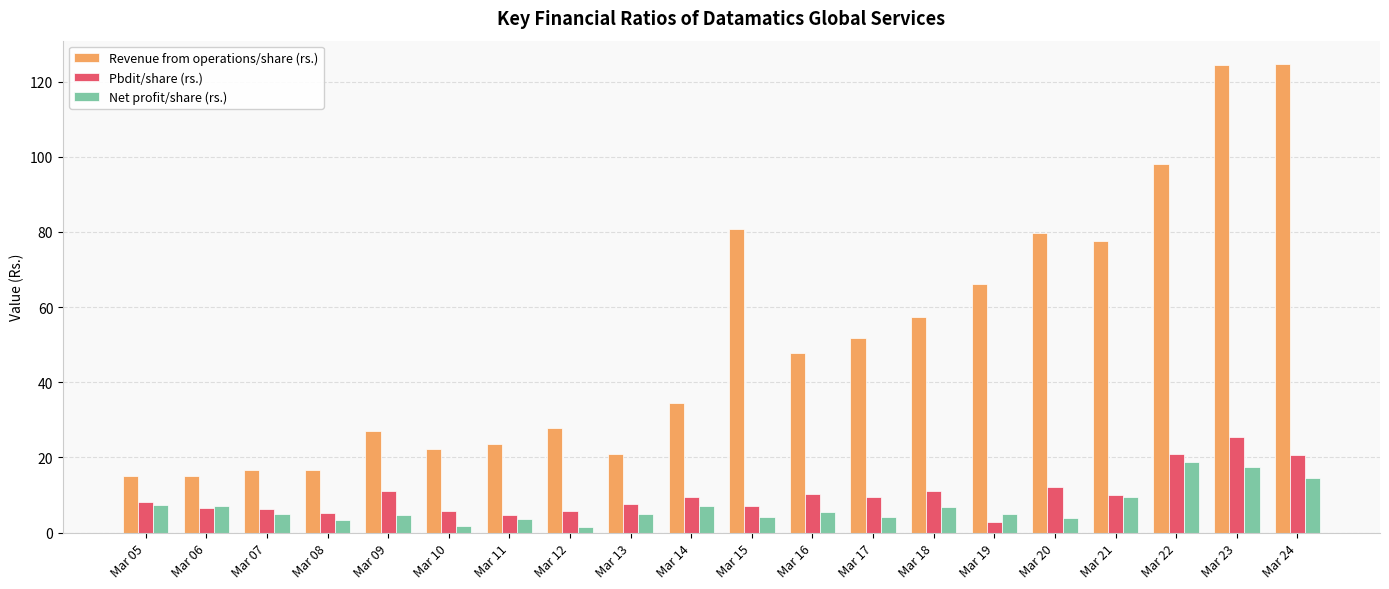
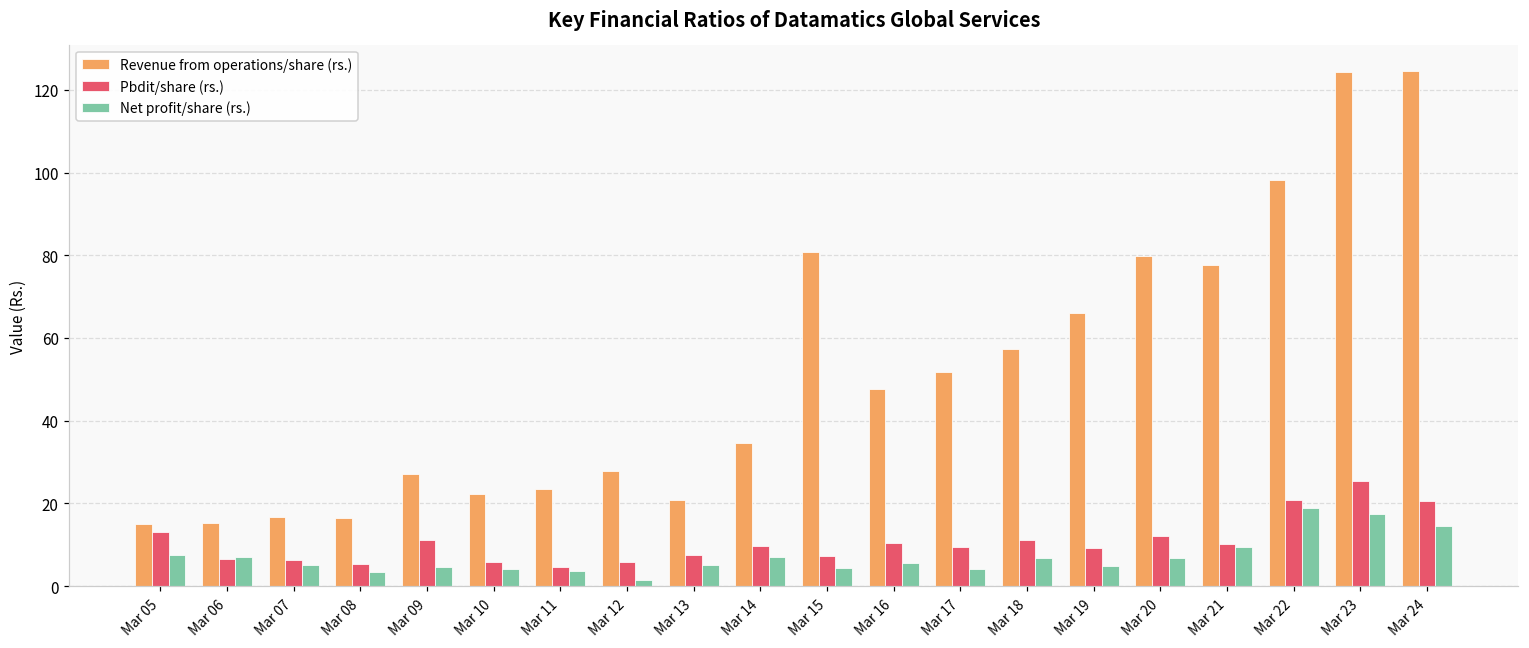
  {
    "Revenue from operations/share (rs.)": {
      "Mar 05": 15,
      "Mar 06": 15,
      "Mar 07": 17,
      "Mar 08": 17,
      "Mar 09": 27,
      "Mar 10": 22,
      "Mar 11": 23,
      "Mar 12": 28,
      "Mar 13": 21,
      "Mar 14": 35,
      "Mar 15": 81,
      "Mar 16": 48,
      "Mar 17": 52,
      "Mar 18": 57,
      "Mar 19": 66,
      "Mar 20": 80,
      "Mar 21": 78,
      "Mar 22": 98,
      "Mar 23": 124,
      "Mar 24": 125
    },
    "Pbdit/share (rs.)": {
-     "Mar 05": 8,
+     "Mar 05": 13,
      "Mar 06": 6,
      "Mar 07": 6,
      "Mar 08": 5,
      "Mar 09": 11,
      "Mar 10": 6,
      "Mar 11": 5,
      "Mar 12": 6,
      "Mar 13": 8,
      "Mar 14": 10,
      "Mar 15": 7,
      "Mar 16": 10,
      "Mar 17": 10,
      "Mar 18": 11,
-     "Mar 19": 3,
+     "Mar 19": 9,
      "Mar 20": 12,
      "Mar 21": 10,
      "Mar 22": 21,
      "Mar 23": 25,
      "Mar 24": 21
    },
    "Net profit/share (rs.)": {
      "Mar 05": 7,
      "Mar 06": 7,
      "Mar 07": 5,
      "Mar 08": 3,
      "Mar 09": 5,
-     "Mar 10": 2,
+     "Mar 10": 4,
      "Mar 11": 4,
      "Mar 12": 1,
      "Mar 13": 5,
      "Mar 14": 7,
      "Mar 15": 4,
      "Mar 16": 5,
      "Mar 17": 4,
      "Mar 18": 7,
      "Mar 19": 5,
-     "Mar 20": 4,
+     "Mar 20": 7,
      "Mar 21": 10,
      "Mar 22": 19,
      "Mar 23": 17,
      "Mar 24": 15
    }
  }
